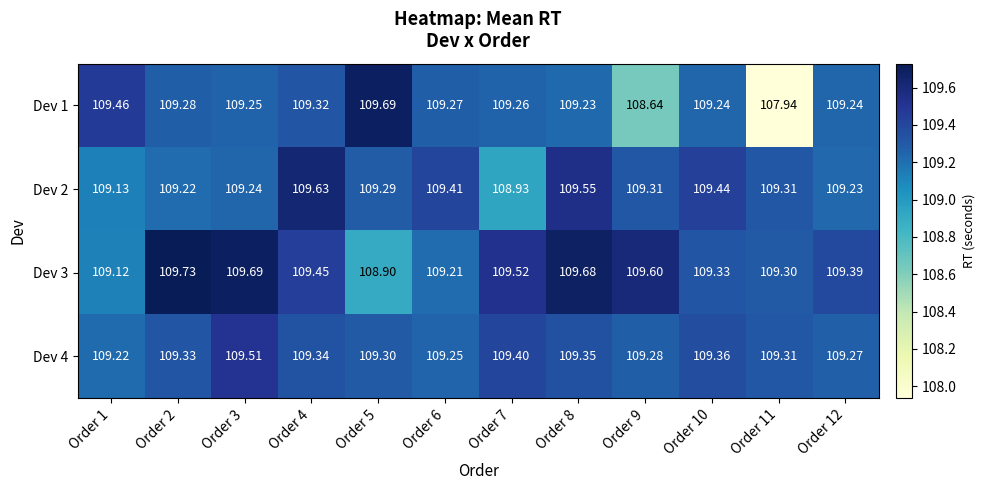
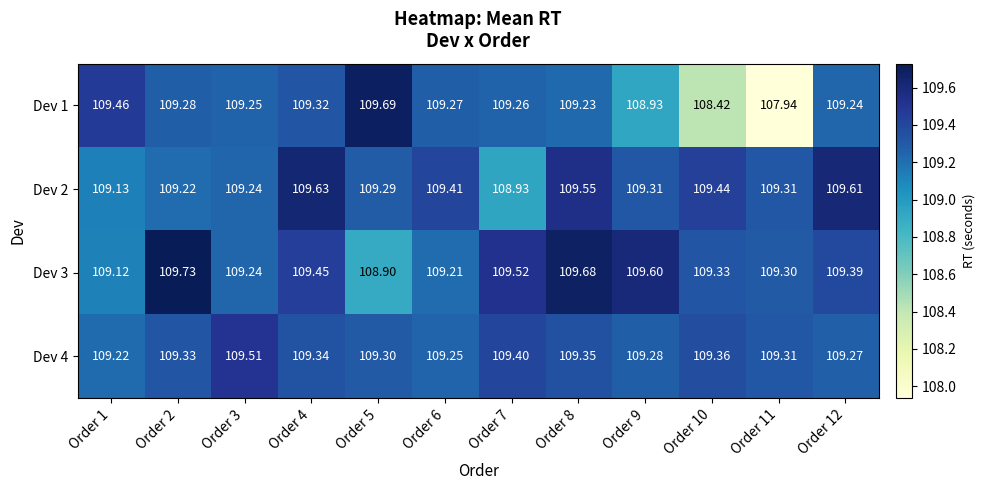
  {
    "Dev 1": {
      "Order 1": 109.46,
      "Order 2": 109.28,
      "Order 3": 109.25,
      "Order 4": 109.32,
      "Order 5": 109.69,
      "Order 6": 109.27,
      "Order 7": 109.26,
      "Order 8": 109.23,
-     "Order 9": 108.64,
-     "Order 10": 109.24,
+     "Order 9": 108.93,
+     "Order 10": 108.42,
      "Order 11": 107.94,
      "Order 12": 109.24
    },
    "Dev 2": {
      "Order 1": 109.13,
      "Order 2": 109.22,
      "Order 3": 109.24,
      "Order 4": 109.63,
      "Order 5": 109.29,
      "Order 6": 109.41,
      "Order 7": 108.93,
      "Order 8": 109.55,
      "Order 9": 109.31,
      "Order 10": 109.44,
      "Order 11": 109.31,
-     "Order 12": 109.23
+     "Order 12": 109.61
    },
    "Dev 3": {
      "Order 1": 109.12,
      "Order 2": 109.73,
-     "Order 3": 109.69,
+     "Order 3": 109.24,
      "Order 4": 109.45,
      "Order 5": 108.90,
      "Order 6": 109.21,
      "Order 7": 109.52,
      "Order 8": 109.68,
      "Order 9": 109.60,
      "Order 10": 109.33,
      "Order 11": 109.30,
      "Order 12": 109.39
    },
    "Dev 4": {
      "Order 1": 109.22,
      "Order 2": 109.33,
      "Order 3": 109.51,
      "Order 4": 109.34,
      "Order 5": 109.30,
      "Order 6": 109.25,
      "Order 7": 109.40,
      "Order 8": 109.35,
      "Order 9": 109.28,
      "Order 10": 109.36,
      "Order 11": 109.31,
      "Order 12": 109.27
    }
  }
